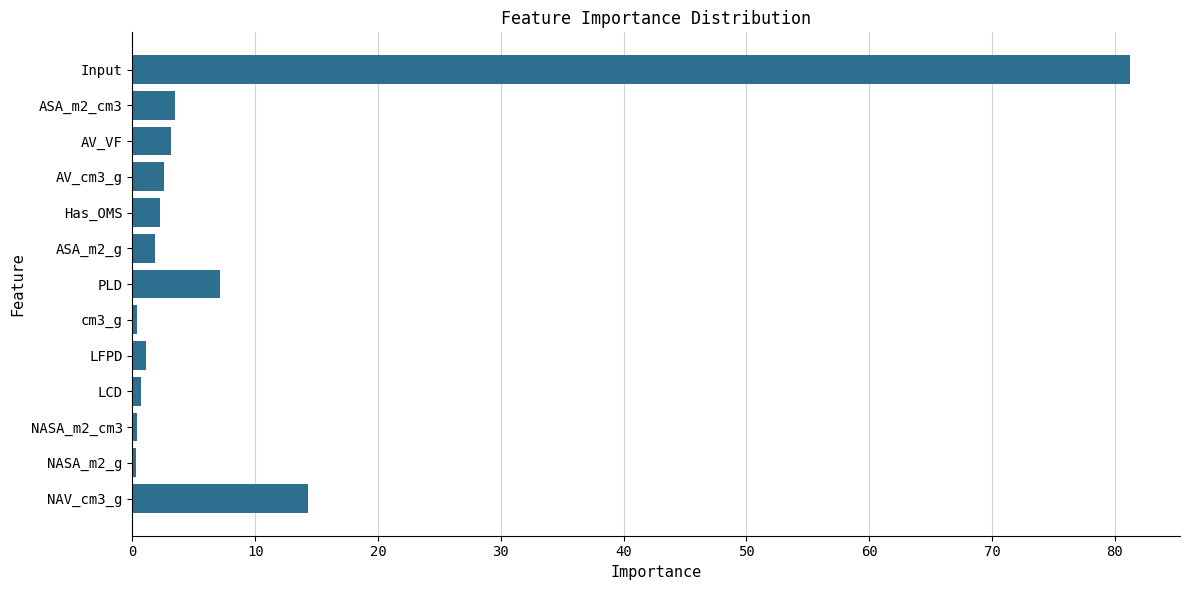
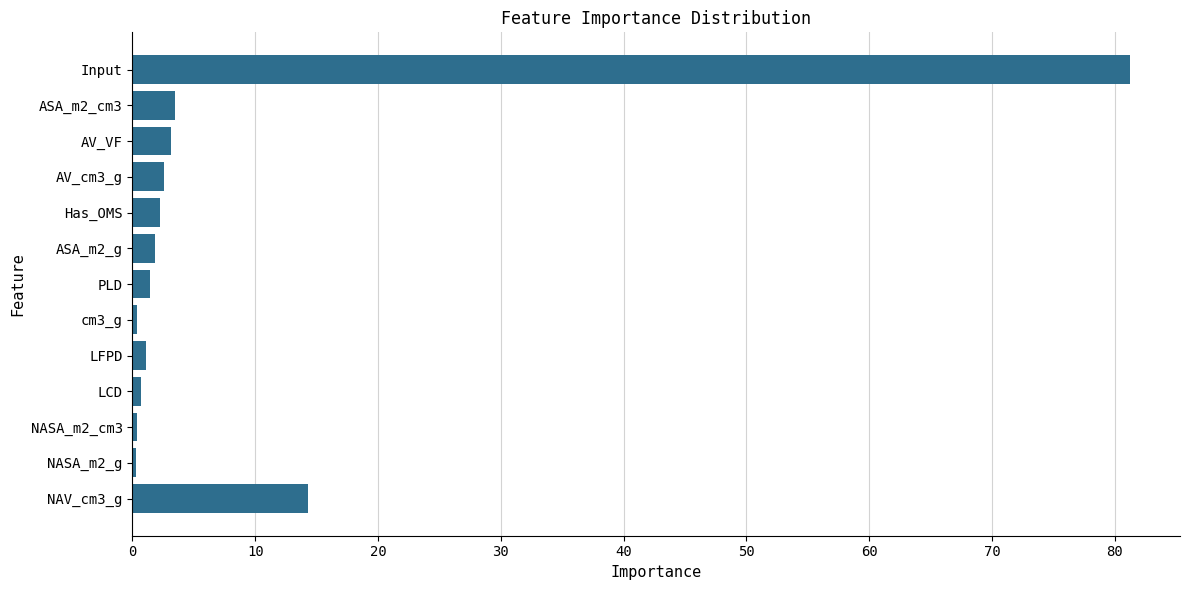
  {
    "Input": 81.2,
    "ASA_m2_cm3": 3.5,
    "AV_VF": 3.1,
    "AV_cm3_g": 2.6,
    "Has_OMS": 2.3,
    "ASA_m2_g": 1.8,
-   "PLD": 7.1,
+   "PLD": 1.4,
    "cm3_g": 0.4,
    "LFPD": 1.1,
    "LCD": 0.7,
    "NASA_m2_cm3": 0.4,
    "NASA_m2_g": 0.3,
    "NAV_cm3_g": 14.3
  }
